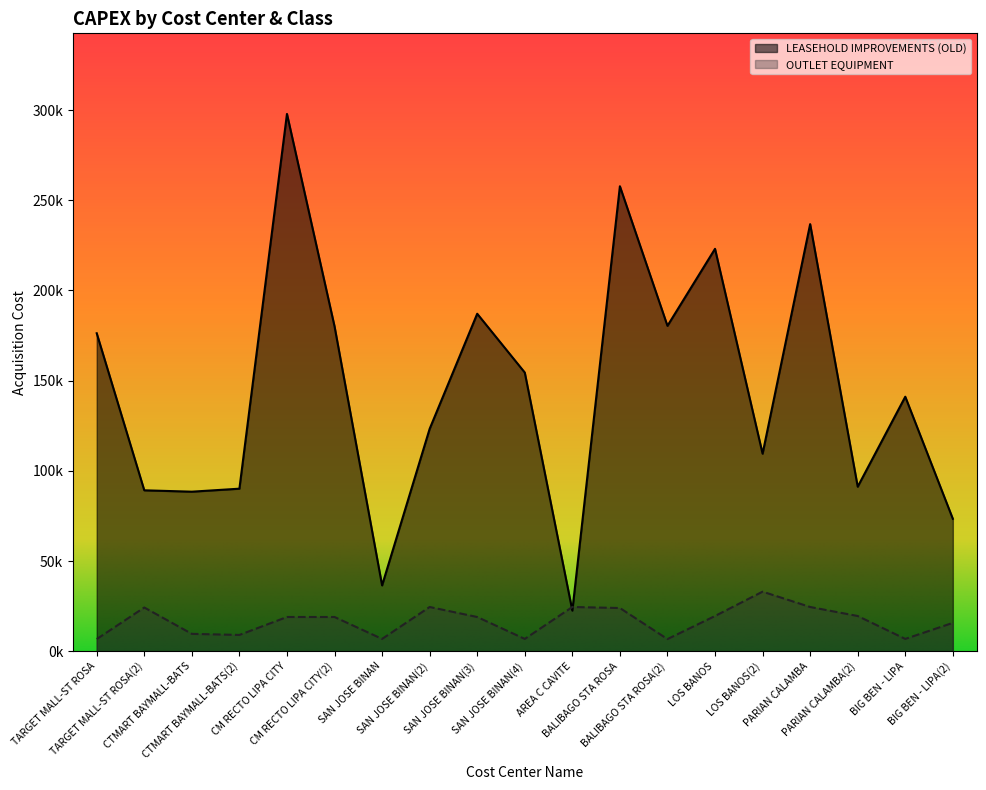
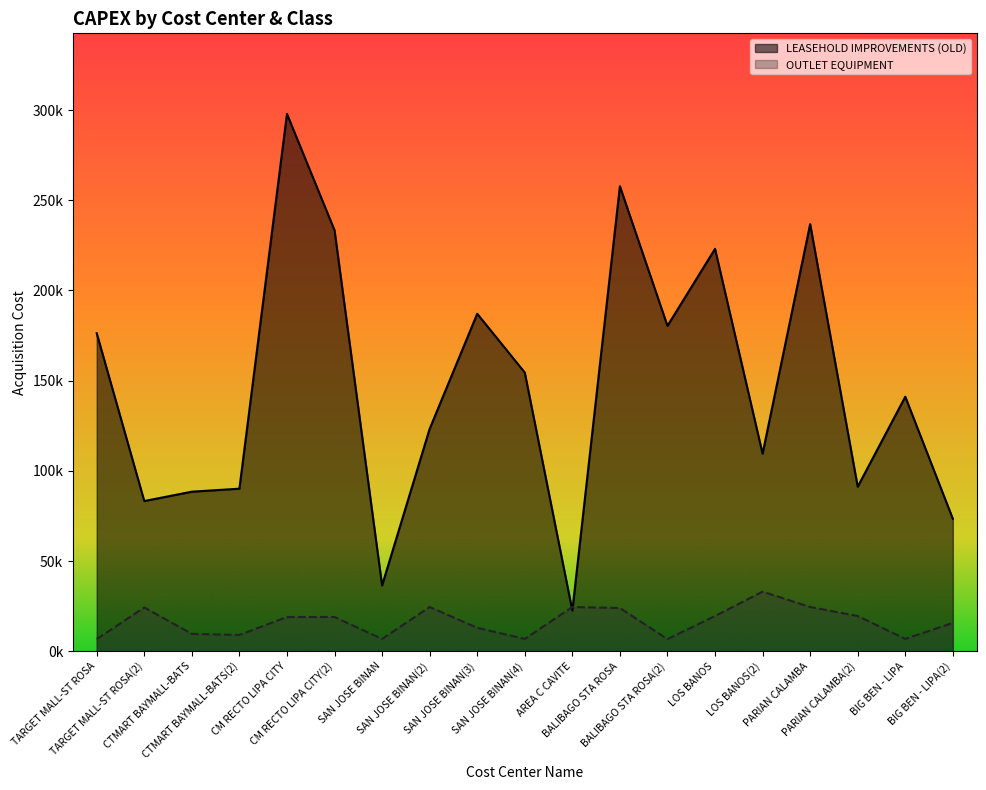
  {
    "LEASEHOLD IMPROVEMENTS (OLD)": {
      "TARGET MALL-ST ROSA": 176000,
-     "TARGET MALL-ST ROSA(2)": 89000,
+     "TARGET MALL-ST ROSA(2)": 83000,
      "CTMART BAYMALL-BATS": 88000,
      "CTMART BAYMALL-BATS(2)": 90000,
      "CM RECTO LIPA CITY": 298000,
-     "CM RECTO LIPA CITY(2)": 180000,
+     "CM RECTO LIPA CITY(2)": 233000,
      "SAN JOSE BINAN": 36000,
      "SAN JOSE BINAN(2)": 123000,
      "SAN JOSE BINAN(3)": 187000,
      "SAN JOSE BINAN(4)": 155000,
      "AREA C CAVITE": 22000,
      "BALIBAGO STA ROSA": 258000,
      "BALIBAGO STA ROSA(2)": 180000,
      "LOS BANOS": 223000,
      "LOS BANOS(2)": 109000,
      "PARIAN CALAMBA": 237000,
      "PARIAN CALAMBA(2)": 91000,
      "BIG BEN - LIPA": 141000,
      "BIG BEN - LIPA(2)": 73000
    },
    "OUTLET EQUIPMENT": {
      "TARGET MALL-ST ROSA": 7000,
      "TARGET MALL-ST ROSA(2)": 24000,
      "CTMART BAYMALL-BATS": 10000,
      "CTMART BAYMALL-BATS(2)": 9000,
      "CM RECTO LIPA CITY": 19000,
      "CM RECTO LIPA CITY(2)": 19000,
      "SAN JOSE BINAN": 7000,
      "SAN JOSE BINAN(2)": 25000,
-     "SAN JOSE BINAN(3)": 19000,
+     "SAN JOSE BINAN(3)": 13000,
      "SAN JOSE BINAN(4)": 7000,
      "AREA C CAVITE": 25000,
      "BALIBAGO STA ROSA": 24000,
      "BALIBAGO STA ROSA(2)": 7000,
      "LOS BANOS": 20000,
      "LOS BANOS(2)": 33000,
      "PARIAN CALAMBA": 25000,
      "PARIAN CALAMBA(2)": 20000,
      "BIG BEN - LIPA": 7000,
      "BIG BEN - LIPA(2)": 16000
    }
  }
